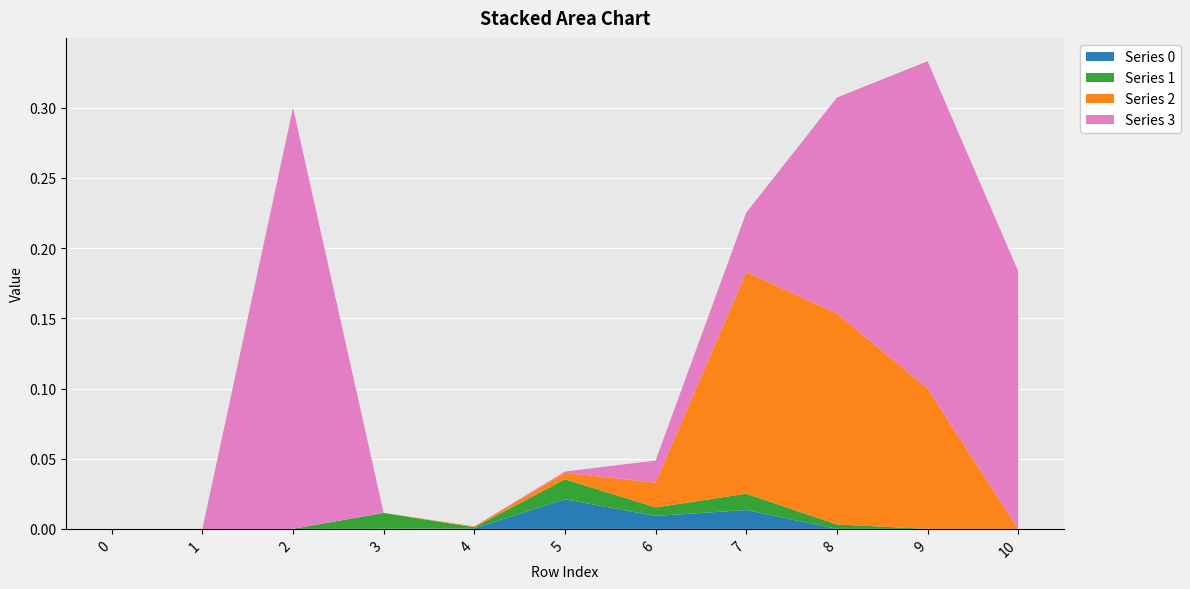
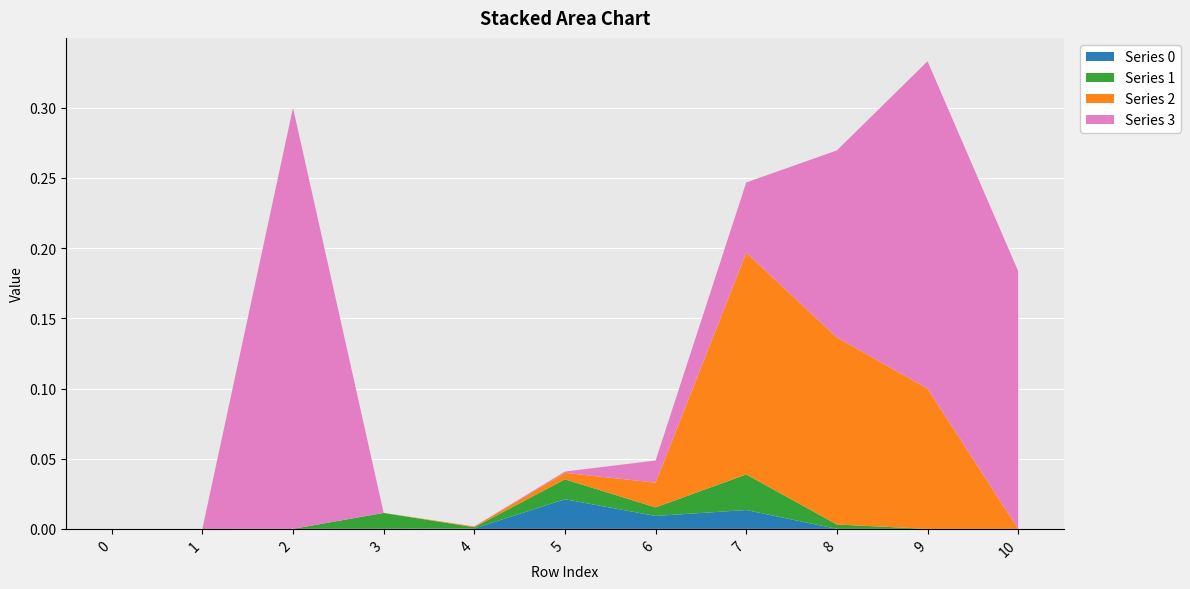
  {
    "Series 0": {
      "5": 0.021,
      "6": 0.009,
      "7": 0.013,
      "8": 0.000
    },
    "Series 1": {
      "5": 0.014,
      "6": 0.006,
-     "7": 0.012,
+     "7": 0.025,
      "8": 0.003
    },
    "Series 2": {
      "6": 0.018,
      "7": 0.158,
-     "8": 0.150,
+     "8": 0.133,
      "9": 0.100
    },
    "Series 3": {
      "2": 0.300,
      "6": 0.016,
-     "7": 0.042,
-     "8": 0.154,
+     "7": 0.050,
+     "8": 0.133,
      "9": 0.233,
      "10": 0.184
    }
  }
